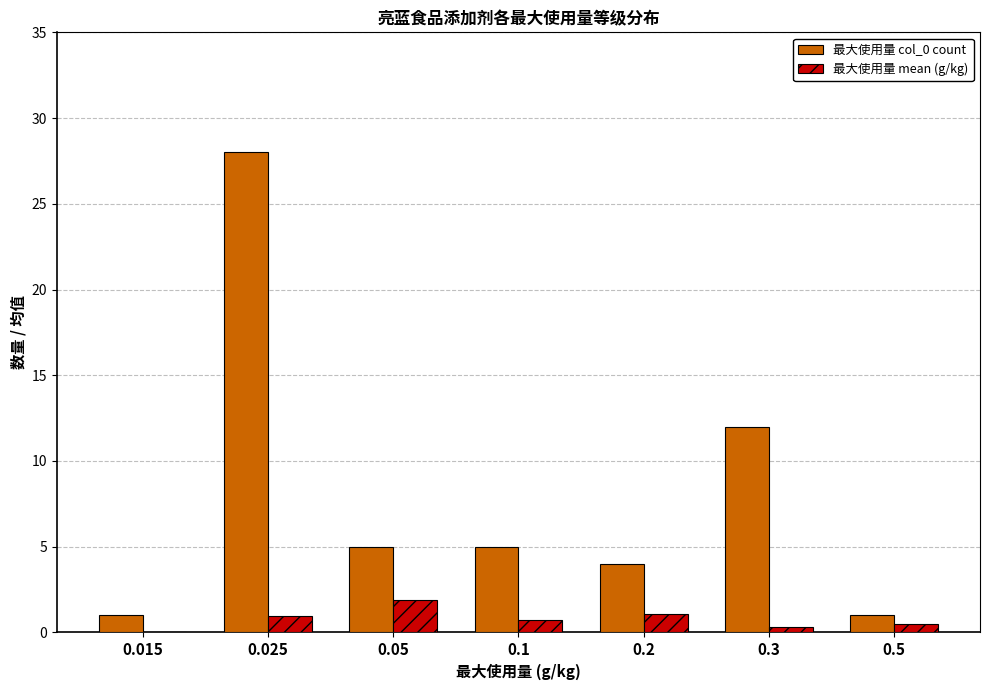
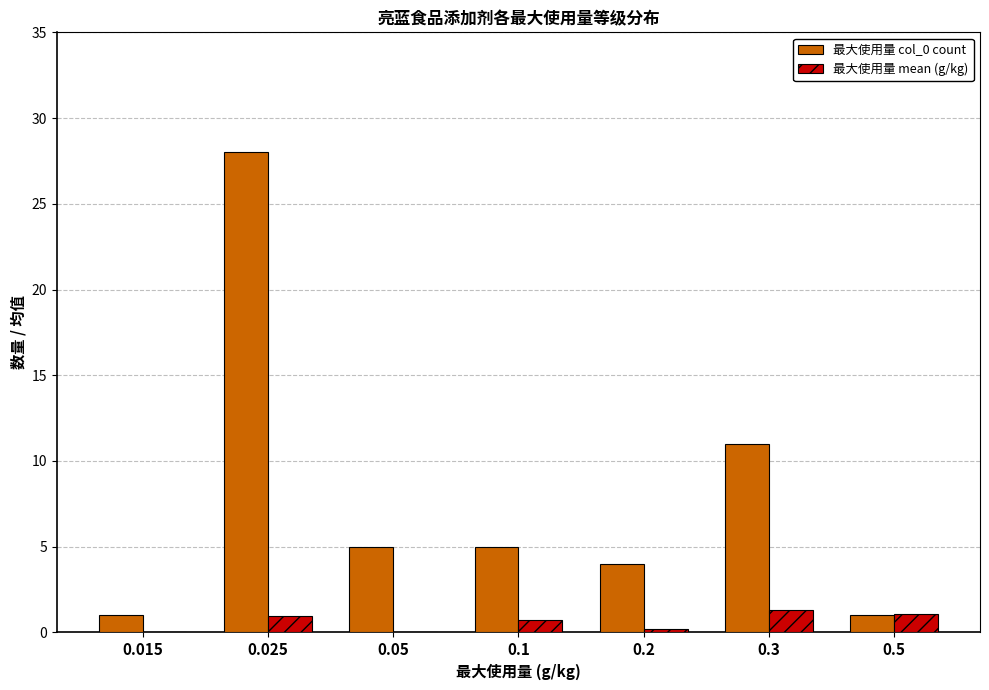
  {
    "最大使用量 col_0 count": {
      "0.015": 1,
      "0.025": 28,
      "0.05": 5,
      "0.1": 5,
      "0.2": 4,
-     "0.3": 12,
+     "0.3": 11,
      "0.5": 1
    },
    "最大使用量 mean (g/kg)": {
      "0.025": 0.9,
-     "0.05": 1.9,
+     "0.05": 0.1,
      "0.1": 0.7,
-     "0.2": 1.1,
-     "0.3": 0.3,
-     "0.5": 0.5
+     "0.2": 0.2,
+     "0.3": 1.3,
+     "0.5": 1.1
    }
  }
